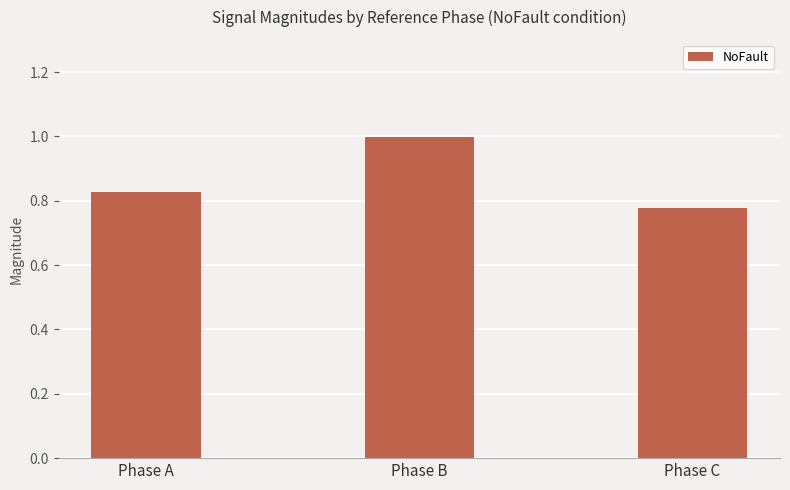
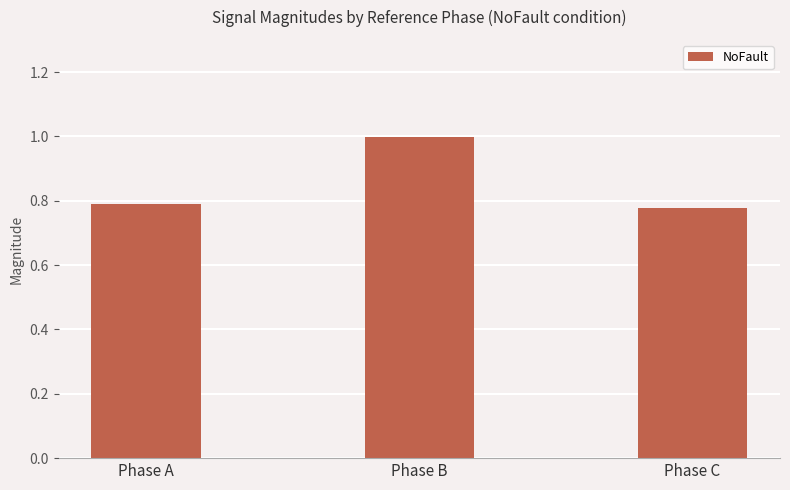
  {
-   "Phase A": 0.83,
+   "Phase A": 0.79,
    "Phase B": 1.00,
    "Phase C": 0.78
  }
